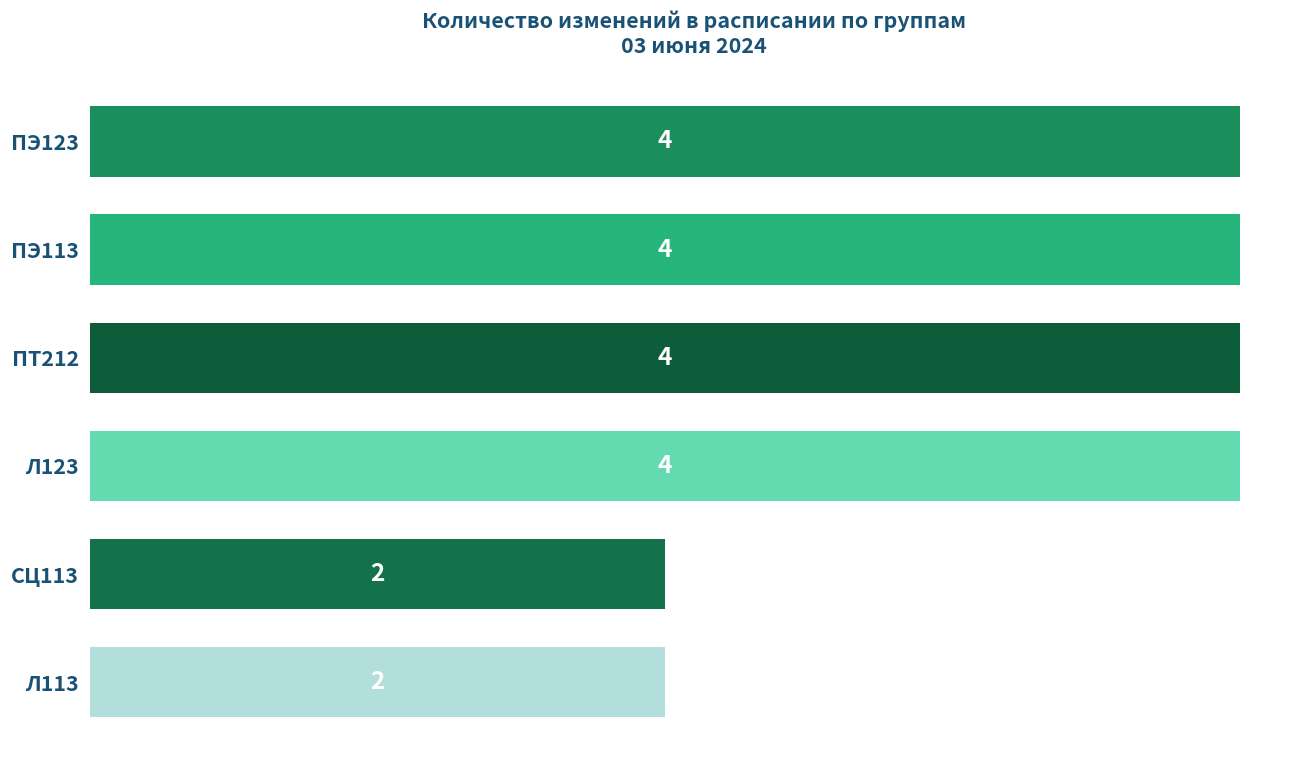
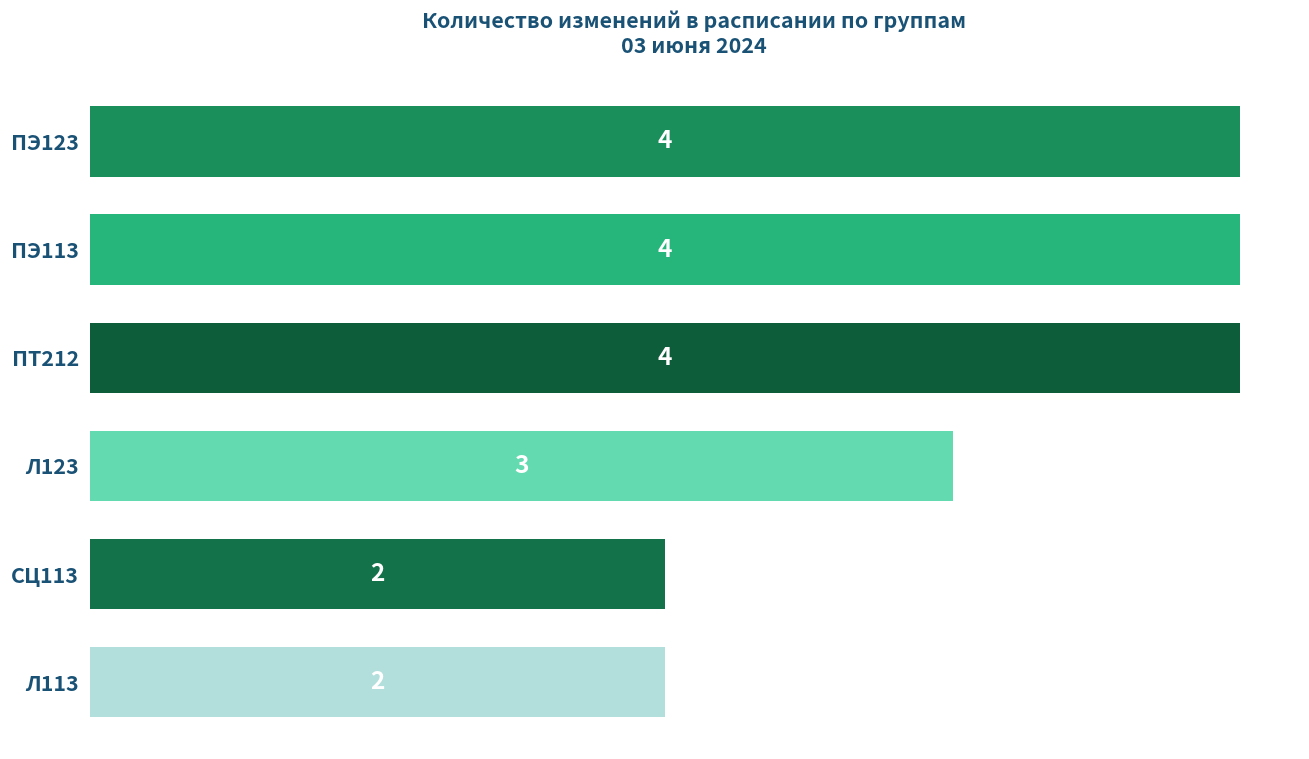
  {
    "ПЭ123": 4,
    "ПЭ113": 4,
    "ПТ212": 4,
-   "Л123": 4,
+   "Л123": 3,
    "СЦ113": 2,
    "Л113": 2
  }
